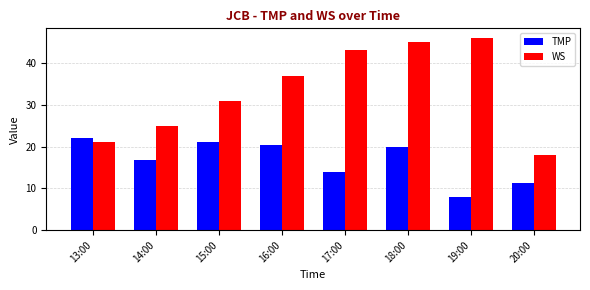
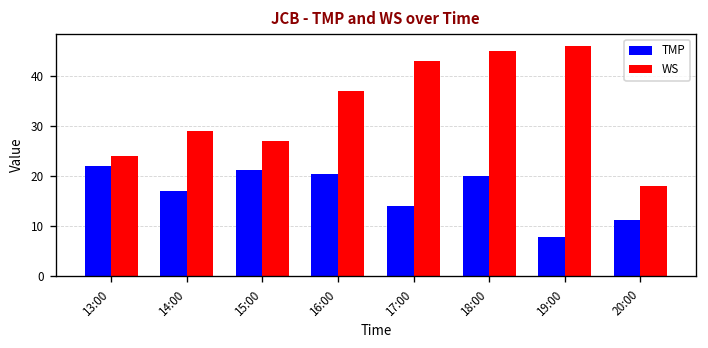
  {
    "TMP": {
      "13:00": 22,
      "14:00": 17,
      "15:00": 21,
      "16:00": 20,
      "17:00": 14,
      "18:00": 20,
      "19:00": 8,
      "20:00": 11
    },
    "WS": {
-     "13:00": 21,
-     "14:00": 25,
-     "15:00": 31,
+     "13:00": 24,
+     "14:00": 29,
+     "15:00": 27,
      "16:00": 37,
      "17:00": 43,
      "18:00": 45,
      "19:00": 46,
      "20:00": 18
    }
  }
